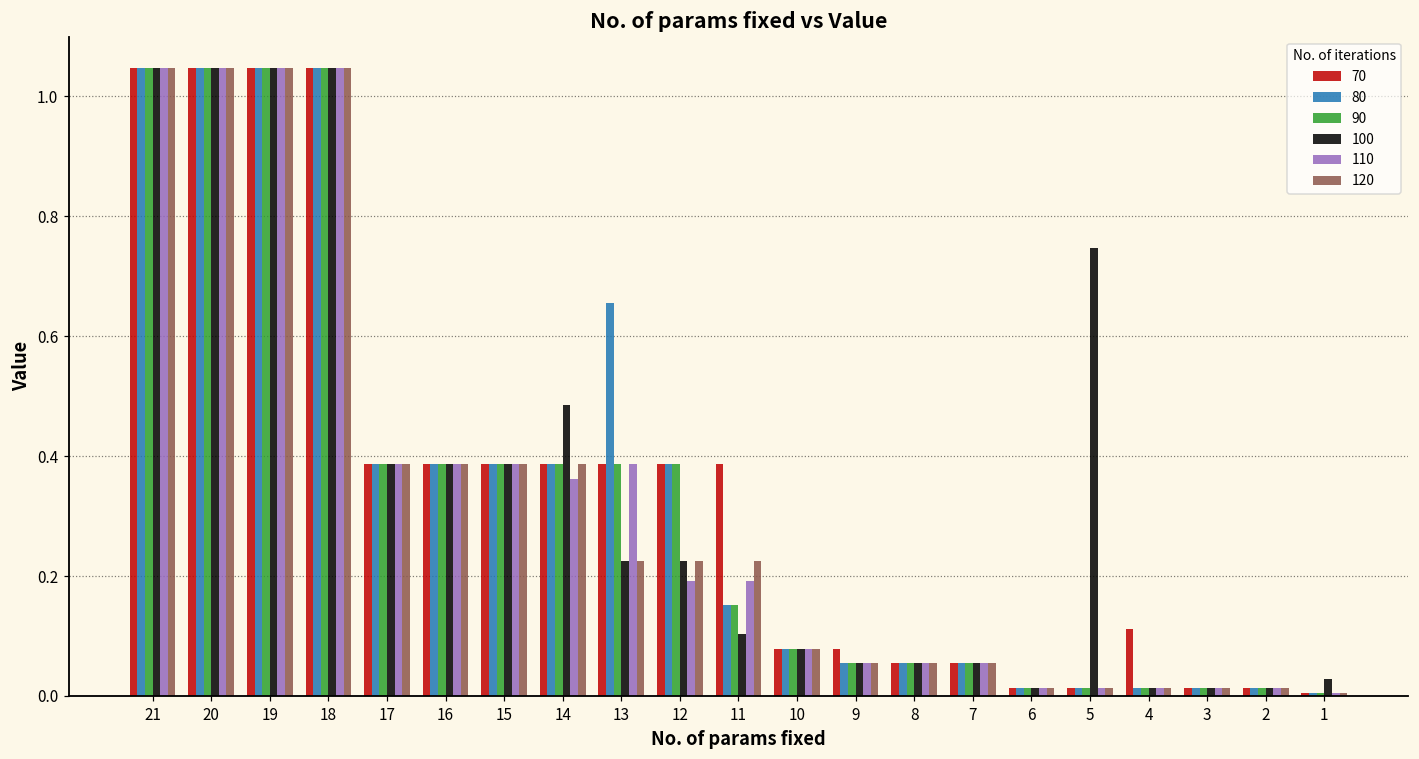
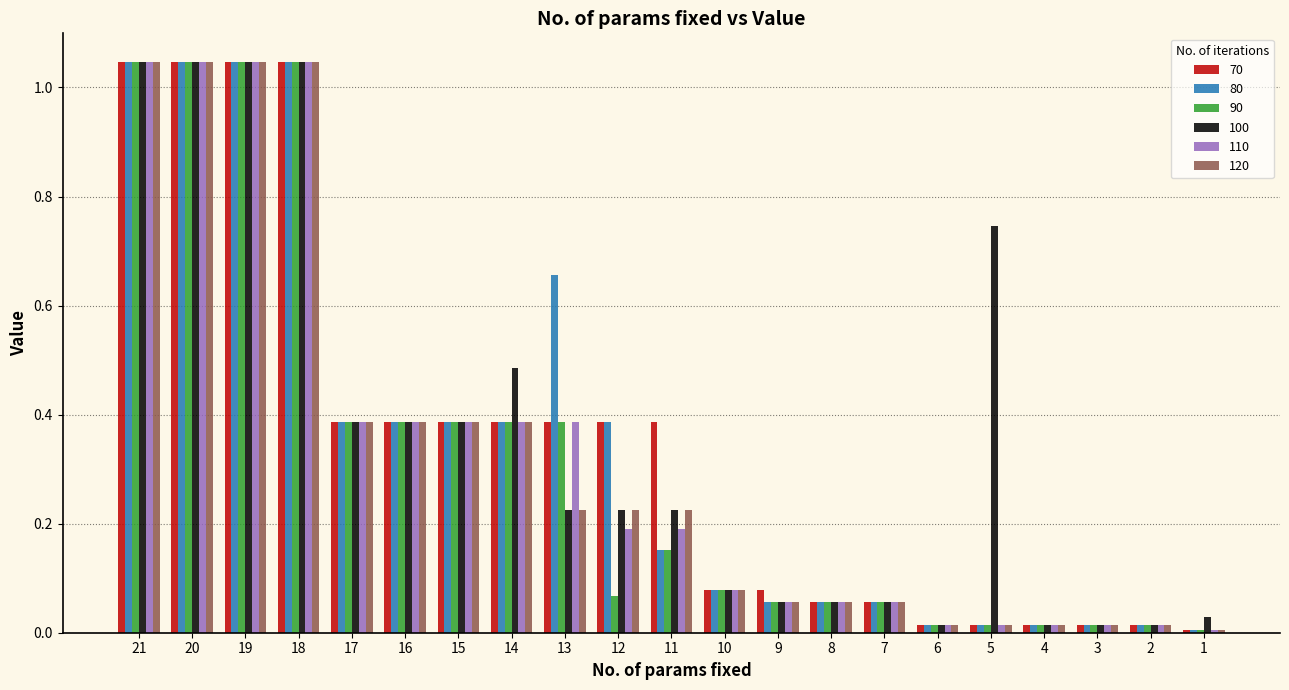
  {
    "70": {
      "21": 1.05,
      "20": 1.05,
      "19": 1.05,
      "18": 1.05,
      "17": 0.39,
      "16": 0.39,
      "15": 0.39,
      "14": 0.39,
      "13": 0.39,
      "12": 0.39,
      "11": 0.39,
      "10": 0.08,
      "9": 0.08,
      "8": 0.06,
      "7": 0.06,
      "6": 0.01,
      "5": 0.01,
-     "4": 0.11,
+     "4": 0.01,
      "3": 0.01,
      "2": 0.01,
      "1": 0.01
    },
    "80": {
      "21": 1.05,
      "20": 1.05,
      "19": 1.05,
      "18": 1.05,
      "17": 0.39,
      "16": 0.39,
      "15": 0.39,
      "14": 0.39,
      "13": 0.66,
      "12": 0.39,
      "11": 0.15,
      "10": 0.08,
      "9": 0.06,
      "8": 0.06,
      "7": 0.06,
      "6": 0.01,
      "5": 0.01,
      "4": 0.01,
      "3": 0.01,
      "2": 0.01,
      "1": 0.01
    },
    "90": {
      "21": 1.05,
      "20": 1.05,
      "19": 1.05,
      "18": 1.05,
      "17": 0.39,
      "16": 0.39,
      "15": 0.39,
      "14": 0.39,
      "13": 0.39,
-     "12": 0.39,
+     "12": 0.07,
      "11": 0.15,
      "10": 0.08,
      "9": 0.06,
      "8": 0.06,
      "7": 0.06,
      "6": 0.01,
      "5": 0.01,
      "4": 0.01,
      "3": 0.01,
      "2": 0.01,
      "1": 0.01
    },
    "100": {
      "21": 1.05,
      "20": 1.05,
      "19": 1.05,
      "18": 1.05,
      "17": 0.39,
      "16": 0.39,
      "15": 0.39,
      "14": 0.49,
      "13": 0.22,
      "12": 0.22,
-     "11": 0.10,
+     "11": 0.22,
      "10": 0.08,
      "9": 0.06,
      "8": 0.06,
      "7": 0.06,
      "6": 0.01,
      "5": 0.75,
      "4": 0.01,
      "3": 0.01,
      "2": 0.01,
      "1": 0.03
    },
    "110": {
      "21": 1.05,
      "20": 1.05,
      "19": 1.05,
      "18": 1.05,
      "17": 0.39,
      "16": 0.39,
      "15": 0.39,
-     "14": 0.36,
+     "14": 0.39,
      "13": 0.39,
      "12": 0.19,
      "11": 0.19,
      "10": 0.08,
      "9": 0.06,
      "8": 0.06,
      "7": 0.06,
      "6": 0.01,
      "5": 0.01,
      "4": 0.01,
      "3": 0.01,
      "2": 0.01,
      "1": 0.01
    },
    "120": {
      "21": 1.05,
      "20": 1.05,
      "19": 1.05,
      "18": 1.05,
      "17": 0.39,
      "16": 0.39,
      "15": 0.39,
      "14": 0.39,
      "13": 0.22,
      "12": 0.22,
      "11": 0.22,
      "10": 0.08,
      "9": 0.06,
      "8": 0.06,
      "7": 0.06,
      "6": 0.01,
      "5": 0.01,
      "4": 0.01,
      "3": 0.01,
      "2": 0.01,
      "1": 0.01
    }
  }
